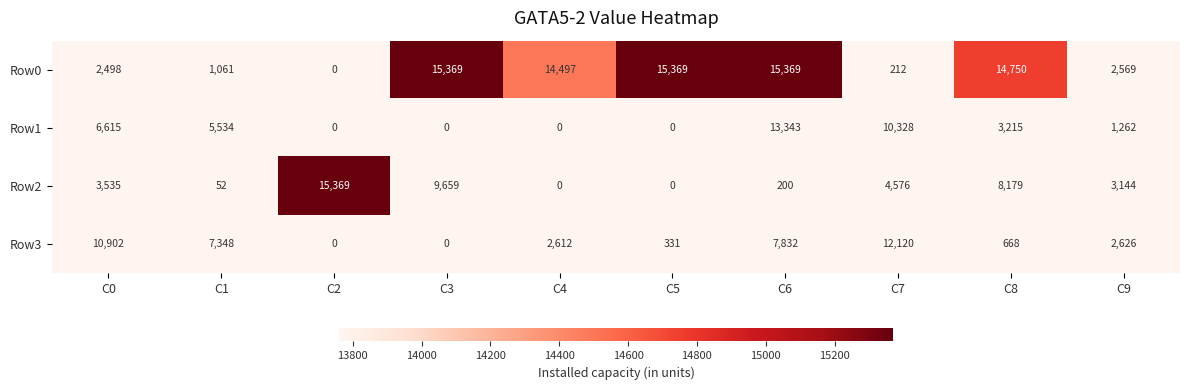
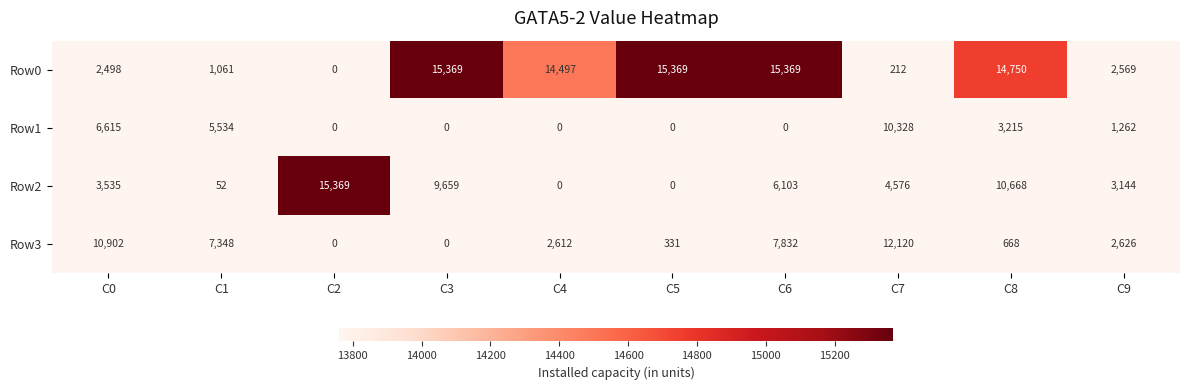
  {
    "Row0": {
      "C0": "2,498",
      "C1": "1,061",
      "C2": "0",
      "C3": "15,369",
      "C4": "14,497",
      "C5": "15,369",
      "C6": "15,369",
      "C7": "212",
      "C8": "14,750",
      "C9": "2,569"
    },
    "Row1": {
      "C0": "6,615",
      "C1": "5,534",
      "C2": "0",
      "C3": "0",
      "C4": "0",
      "C5": "0",
-     "C6": "13,343",
+     "C6": "0",
      "C7": "10,328",
      "C8": "3,215",
      "C9": "1,262"
    },
    "Row2": {
      "C0": "3,535",
      "C1": "52",
      "C2": "15,369",
      "C3": "9,659",
      "C4": "0",
      "C5": "0",
-     "C6": "200",
+     "C6": "6,103",
      "C7": "4,576",
-     "C8": "8,179",
+     "C8": "10,668",
      "C9": "3,144"
    },
    "Row3": {
      "C0": "10,902",
      "C1": "7,348",
      "C2": "0",
      "C3": "0",
      "C4": "2,612",
      "C5": "331",
      "C6": "7,832",
      "C7": "12,120",
      "C8": "668",
      "C9": "2,626"
    }
  }
